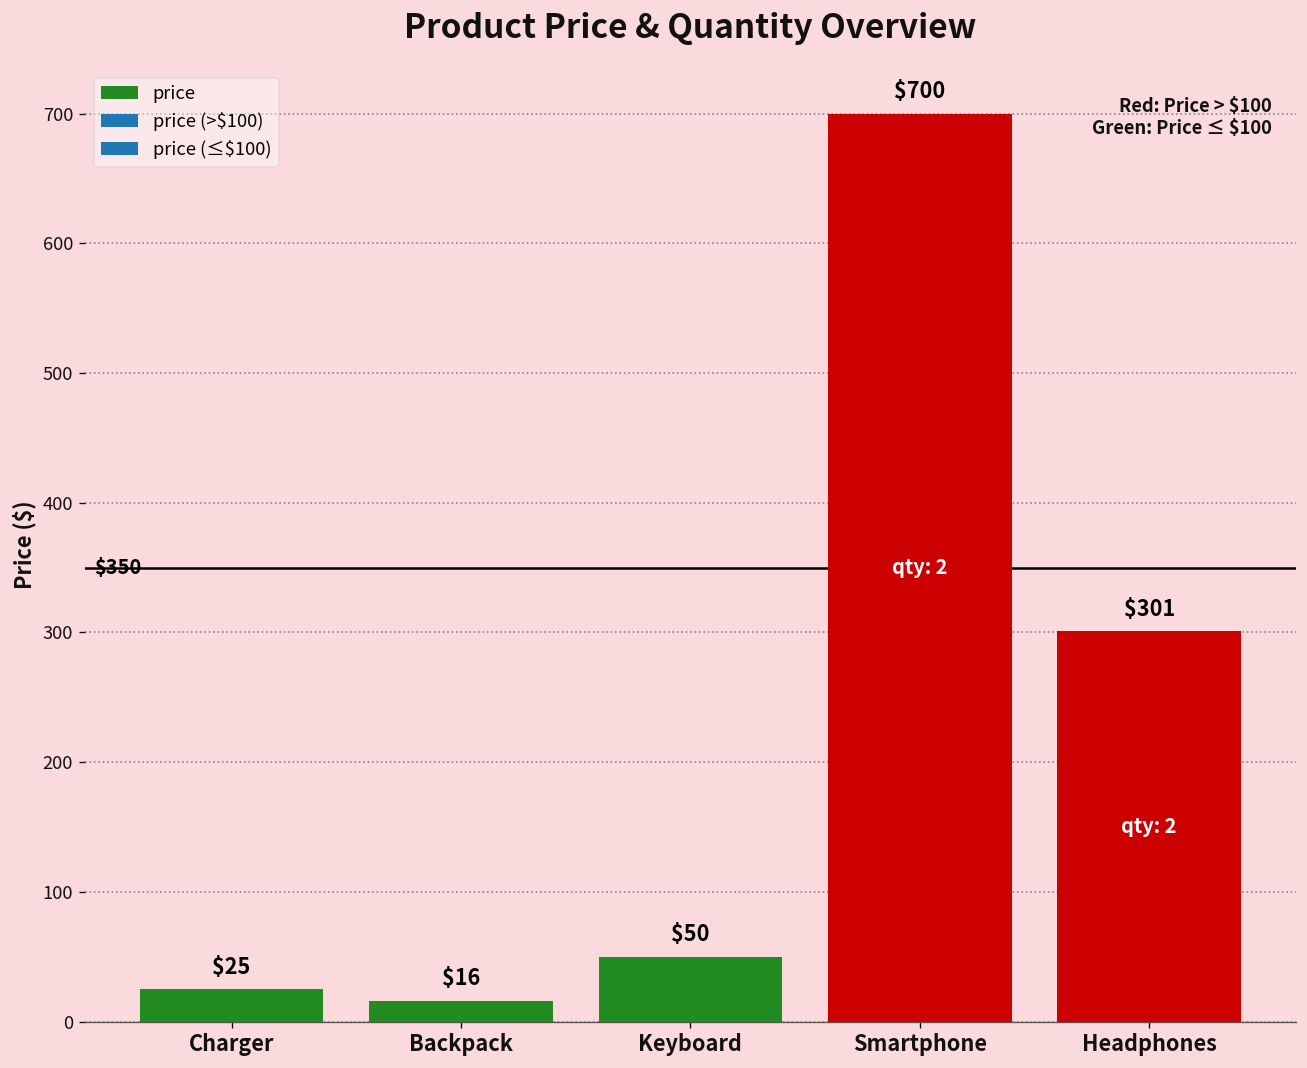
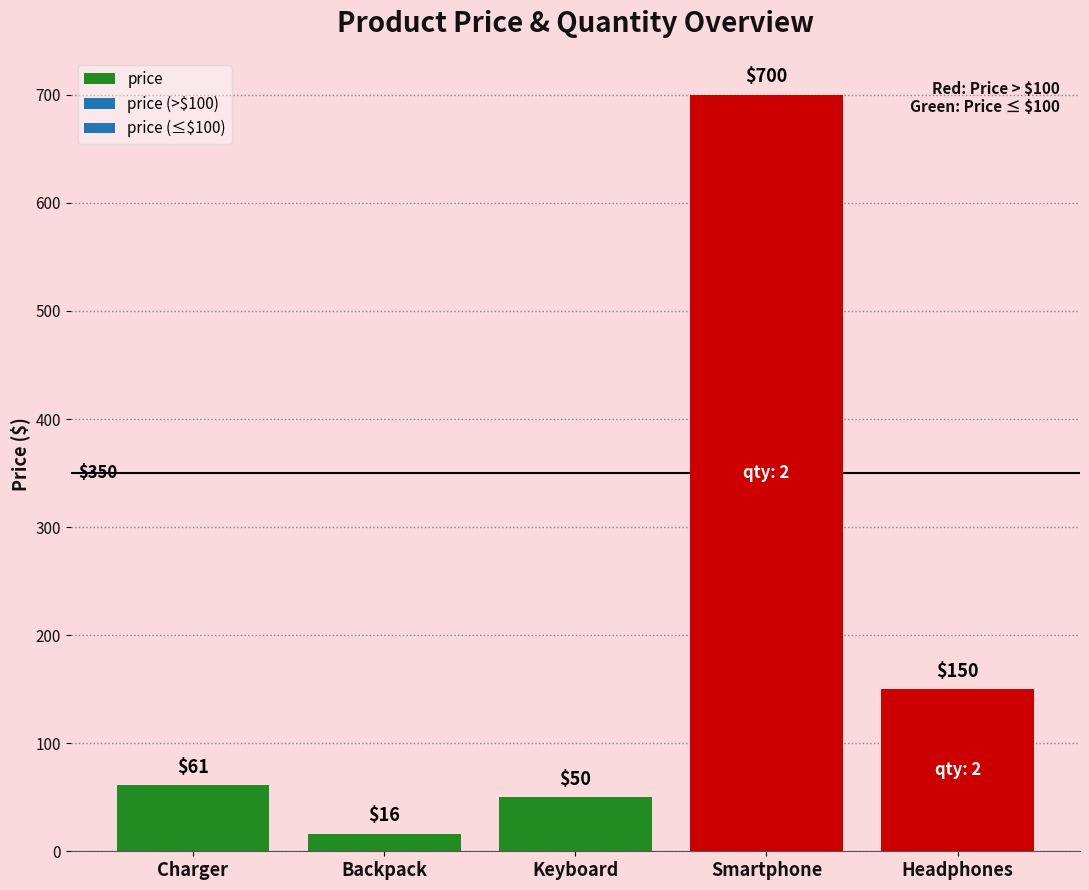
  {
-   "Charger": "$25",
+   "Charger": "$61",
    "Backpack": "$16",
    "Keyboard": "$50",
    "Smartphone": "$700",
-   "Headphones": "$301"
+   "Headphones": "$150"
  }
